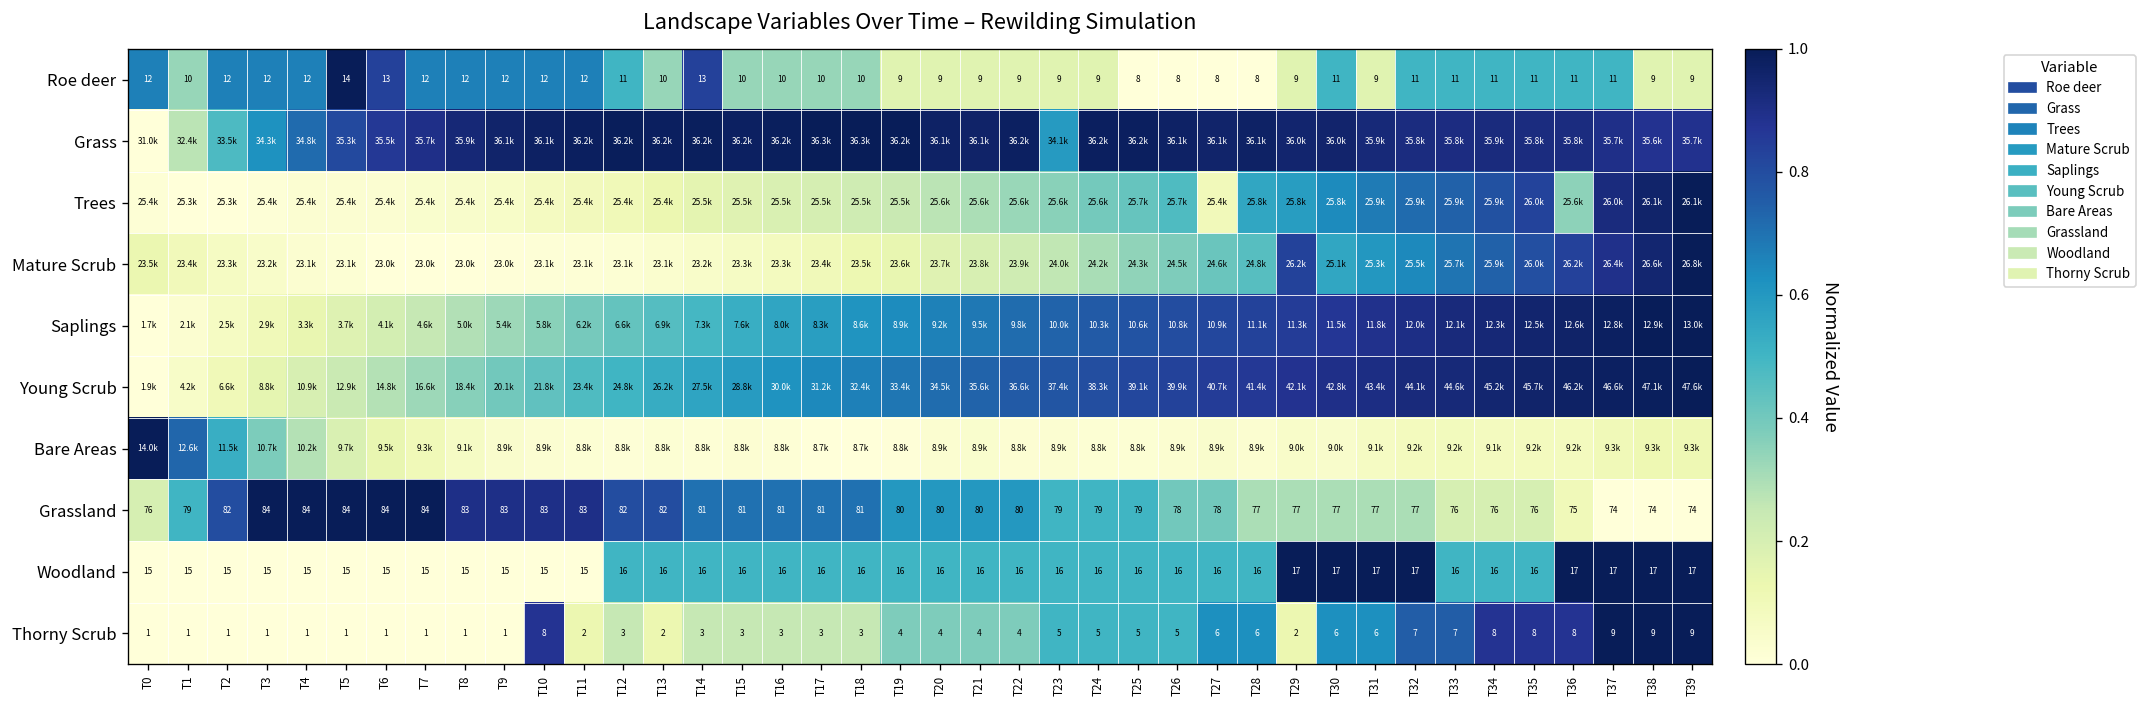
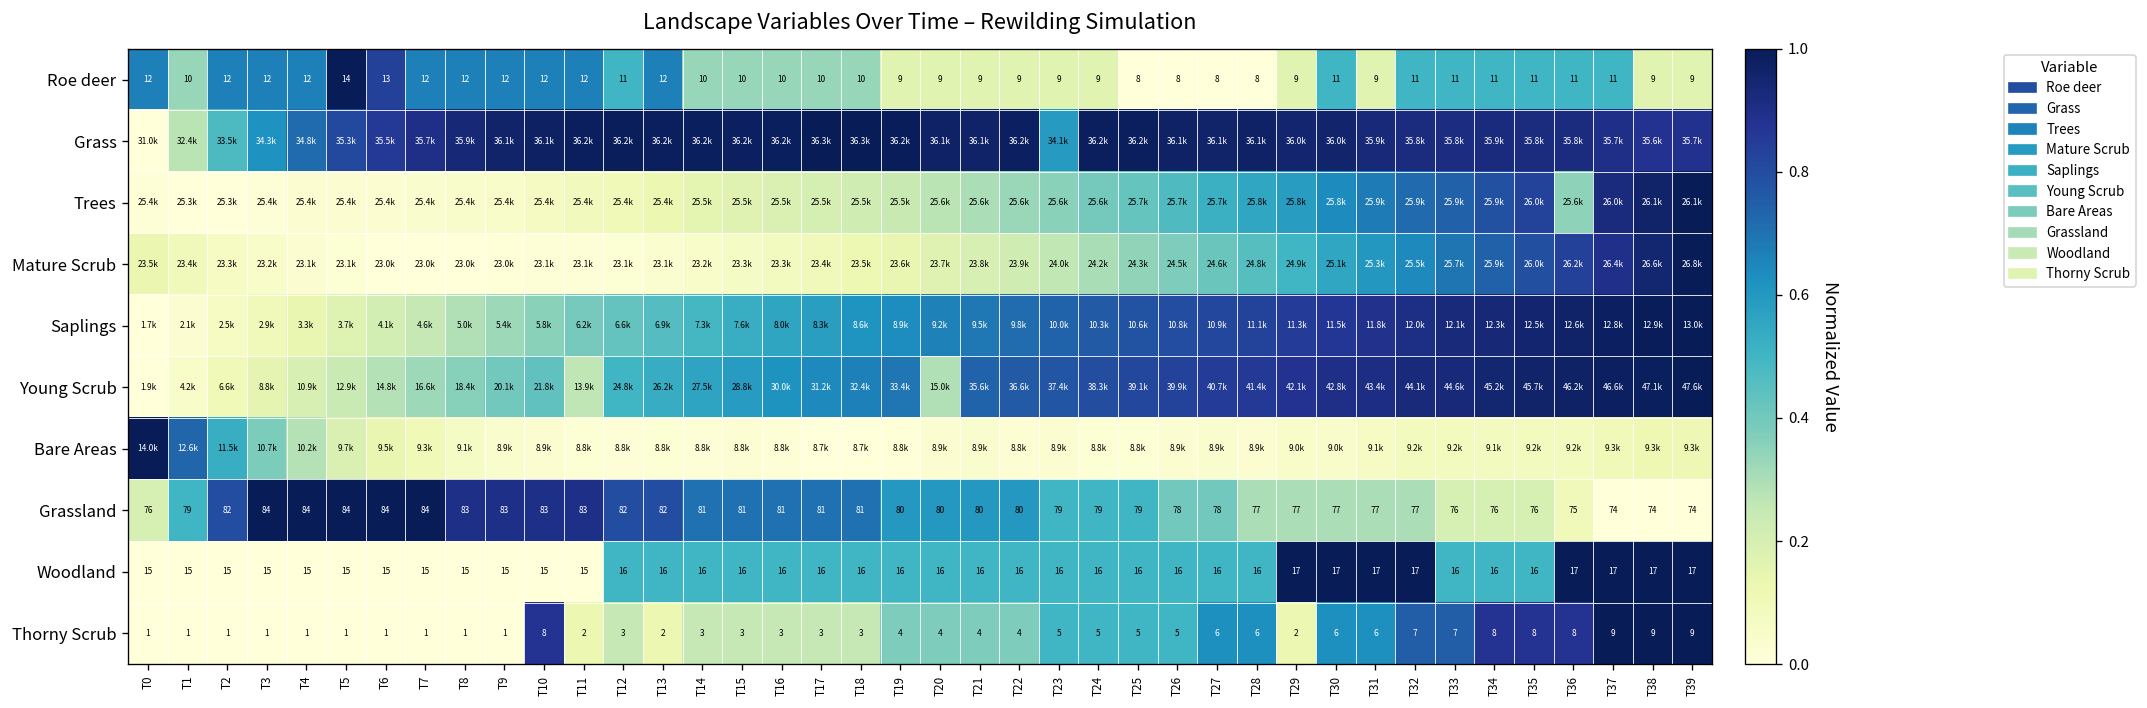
  {
    "Roe deer": {
      "T0": "12",
      "T1": "10",
      "T2": "12",
      "T3": "12",
      "T4": "12",
      "T5": "14",
      "T6": "13",
      "T7": "12",
      "T8": "12",
      "T9": "12",
      "T10": "12",
      "T11": "12",
      "T12": "11",
-     "T13": "10",
-     "T14": "13",
+     "T13": "12",
+     "T14": "10",
      "T15": "10",
      "T16": "10",
      "T17": "10",
      "T18": "10",
      "T19": "9",
      "T20": "9",
      "T21": "9",
      "T22": "9",
      "T23": "9",
      "T24": "9",
      "T25": "8",
      "T26": "8",
      "T27": "8",
      "T28": "8",
      "T29": "9",
      "T30": "11",
      "T31": "9",
      "T32": "11",
      "T33": "11",
      "T34": "11",
      "T35": "11",
      "T36": "11",
      "T37": "11",
      "T38": "9",
      "T39": "9"
    },
    "Trees": {
      "T0": "25.4k",
      "T1": "25.3k",
      "T2": "25.3k",
      "T3": "25.4k",
      "T4": "25.4k",
      "T5": "25.4k",
      "T6": "25.4k",
      "T7": "25.4k",
      "T8": "25.4k",
      "T9": "25.4k",
      "T10": "25.4k",
      "T11": "25.4k",
      "T12": "25.4k",
      "T13": "25.4k",
      "T14": "25.5k",
      "T15": "25.5k",
      "T16": "25.5k",
      "T17": "25.5k",
      "T18": "25.5k",
      "T19": "25.5k",
      "T20": "25.6k",
      "T21": "25.6k",
      "T22": "25.6k",
      "T23": "25.6k",
      "T24": "25.6k",
      "T25": "25.7k",
      "T26": "25.7k",
-     "T27": "25.4k",
+     "T27": "25.7k",
      "T28": "25.8k",
      "T29": "25.8k",
      "T30": "25.8k",
      "T31": "25.9k",
      "T32": "25.9k",
      "T33": "25.9k",
      "T34": "25.9k",
      "T35": "26.0k",
      "T36": "25.6k",
      "T37": "26.0k",
      "T38": "26.1k",
      "T39": "26.1k"
    },
    "Mature Scrub": {
      "T0": "23.5k",
      "T1": "23.4k",
      "T2": "23.3k",
      "T3": "23.2k",
      "T4": "23.1k",
      "T5": "23.1k",
      "T6": "23.0k",
      "T7": "23.0k",
      "T8": "23.0k",
      "T9": "23.0k",
      "T10": "23.1k",
      "T11": "23.1k",
      "T12": "23.1k",
      "T13": "23.1k",
      "T14": "23.2k",
      "T15": "23.3k",
      "T16": "23.3k",
      "T17": "23.4k",
      "T18": "23.5k",
      "T19": "23.6k",
      "T20": "23.7k",
      "T21": "23.8k",
      "T22": "23.9k",
      "T23": "24.0k",
      "T24": "24.2k",
      "T25": "24.3k",
      "T26": "24.5k",
      "T27": "24.6k",
      "T28": "24.8k",
-     "T29": "26.2k",
+     "T29": "24.9k",
      "T30": "25.1k",
      "T31": "25.3k",
      "T32": "25.5k",
      "T33": "25.7k",
      "T34": "25.9k",
      "T35": "26.0k",
      "T36": "26.2k",
      "T37": "26.4k",
      "T38": "26.6k",
      "T39": "26.8k"
    },
    "Young Scrub": {
      "T0": "1.9k",
      "T1": "4.2k",
      "T2": "6.6k",
      "T3": "8.8k",
      "T4": "10.9k",
      "T5": "12.9k",
      "T6": "14.8k",
      "T7": "16.6k",
      "T8": "18.4k",
      "T9": "20.1k",
      "T10": "21.8k",
-     "T11": "23.4k",
+     "T11": "13.9k",
      "T12": "24.8k",
      "T13": "26.2k",
      "T14": "27.5k",
      "T15": "28.8k",
      "T16": "30.0k",
      "T17": "31.2k",
      "T18": "32.4k",
      "T19": "33.4k",
-     "T20": "34.5k",
+     "T20": "15.0k",
      "T21": "35.6k",
      "T22": "36.6k",
      "T23": "37.4k",
      "T24": "38.3k",
      "T25": "39.1k",
      "T26": "39.9k",
      "T27": "40.7k",
      "T28": "41.4k",
      "T29": "42.1k",
      "T30": "42.8k",
      "T31": "43.4k",
      "T32": "44.1k",
      "T33": "44.6k",
      "T34": "45.2k",
      "T35": "45.7k",
      "T36": "46.2k",
      "T37": "46.6k",
      "T38": "47.1k",
      "T39": "47.6k"
    }
  }
